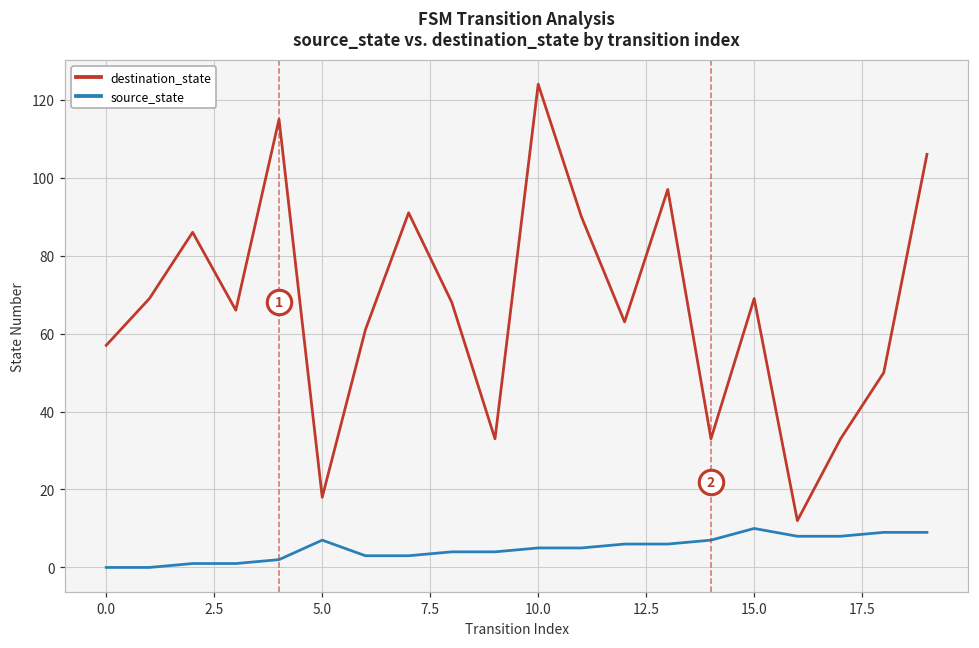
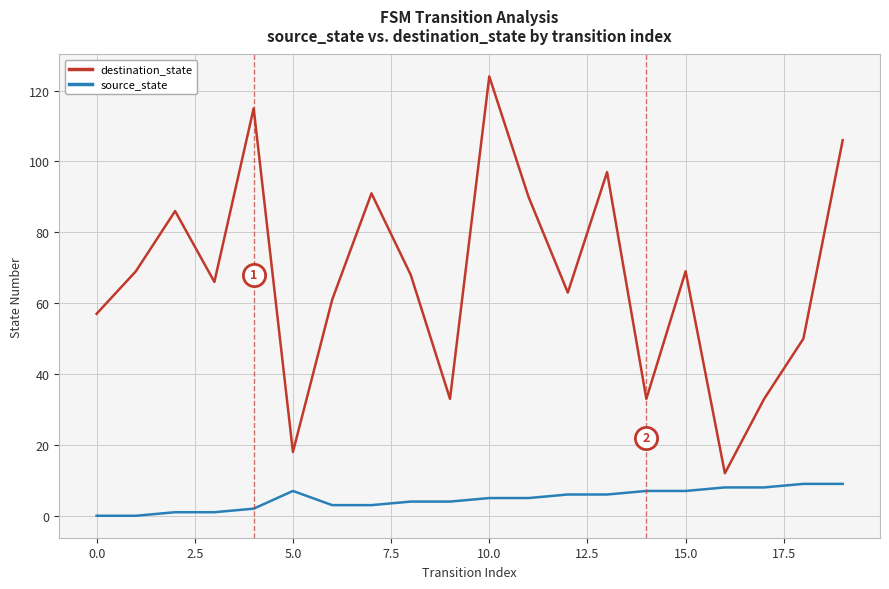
  {
    "source_state": {
      "0.0": 0,
      "5.0": 7,
      "10.0": 5,
-     "15.0": 10
+     "15.0": 7
    }
  }
